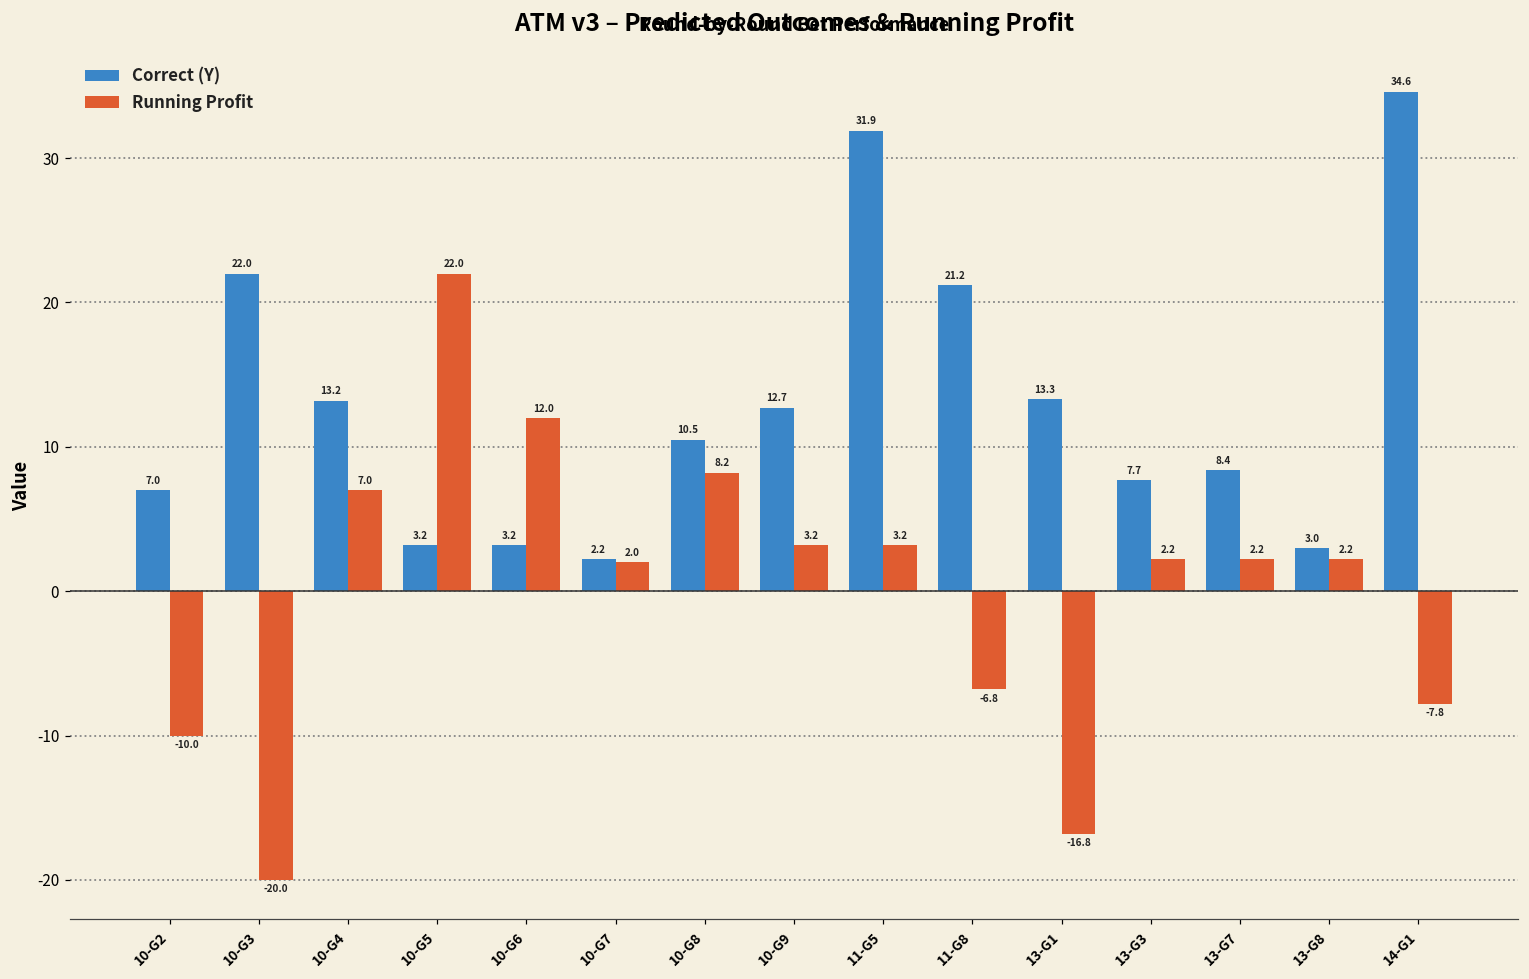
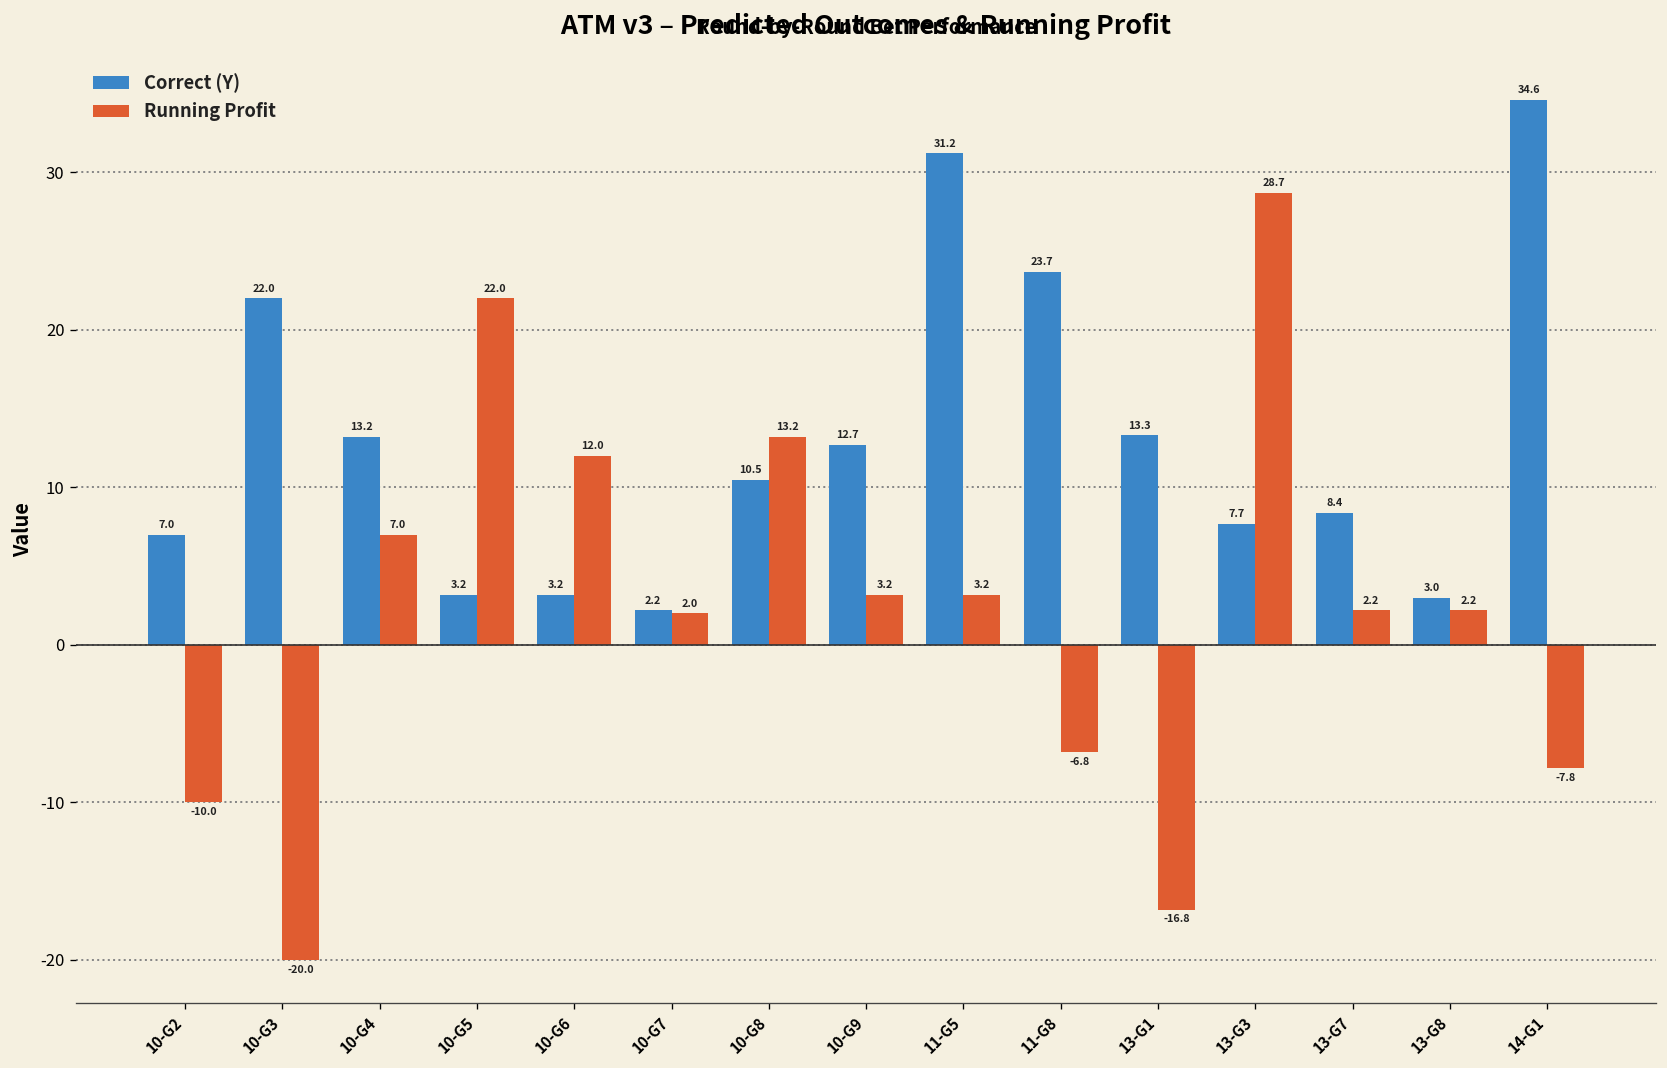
  {
    "Correct (Y)": {
      "10-G2": 7.0,
      "10-G3": 22.0,
      "10-G4": 13.2,
      "10-G5": 3.2,
      "10-G6": 3.2,
      "10-G7": 2.2,
      "10-G8": 10.5,
      "10-G9": 12.7,
-     "11-G5": 31.9,
-     "11-G8": 21.2,
+     "11-G5": 31.2,
+     "11-G8": 23.7,
      "13-G1": 13.3,
      "13-G3": 7.7,
      "13-G7": 8.4,
      "13-G8": 3.0,
      "14-G1": 34.6
    },
    "Running Profit": {
      "10-G2": -10.0,
      "10-G3": -20.0,
      "10-G4": 7.0,
      "10-G5": 22.0,
      "10-G6": 12.0,
      "10-G7": 2.0,
-     "10-G8": 8.2,
+     "10-G8": 13.2,
      "10-G9": 3.2,
      "11-G5": 3.2,
      "11-G8": -6.8,
      "13-G1": -16.8,
-     "13-G3": 2.2,
+     "13-G3": 28.7,
      "13-G7": 2.2,
      "13-G8": 2.2,
      "14-G1": -7.8
    }
  }
